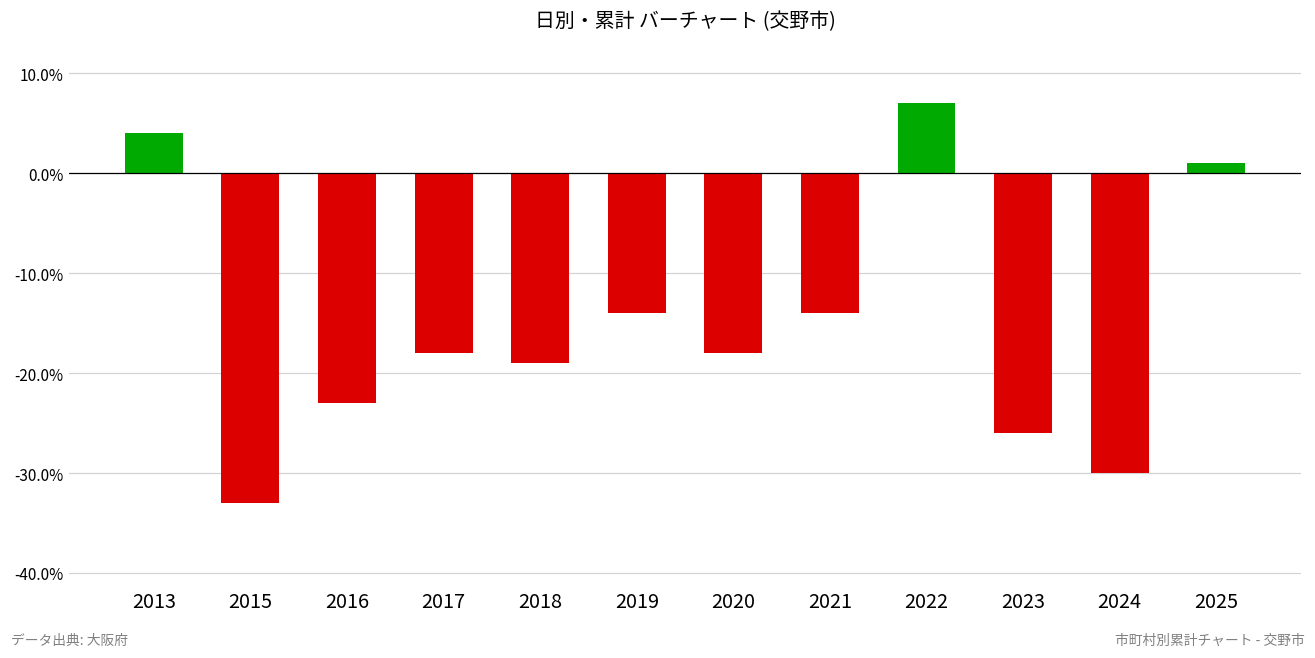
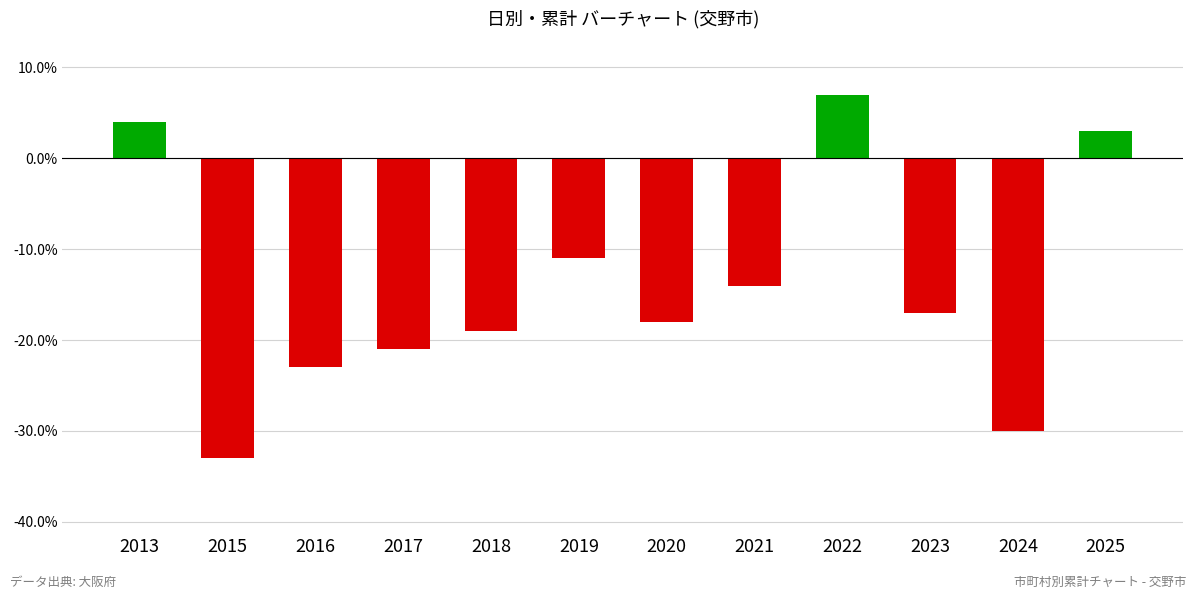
  {
    "2013": "4%",
    "2015": "-33%",
    "2016": "-23%",
-   "2017": "-18%",
+   "2017": "-21%",
    "2018": "-19%",
-   "2019": "-14%",
+   "2019": "-11%",
    "2020": "-18%",
    "2021": "-14%",
    "2022": "7%",
-   "2023": "-26%",
+   "2023": "-17%",
    "2024": "-30%",
-   "2025": "1%"
+   "2025": "3%"
  }
